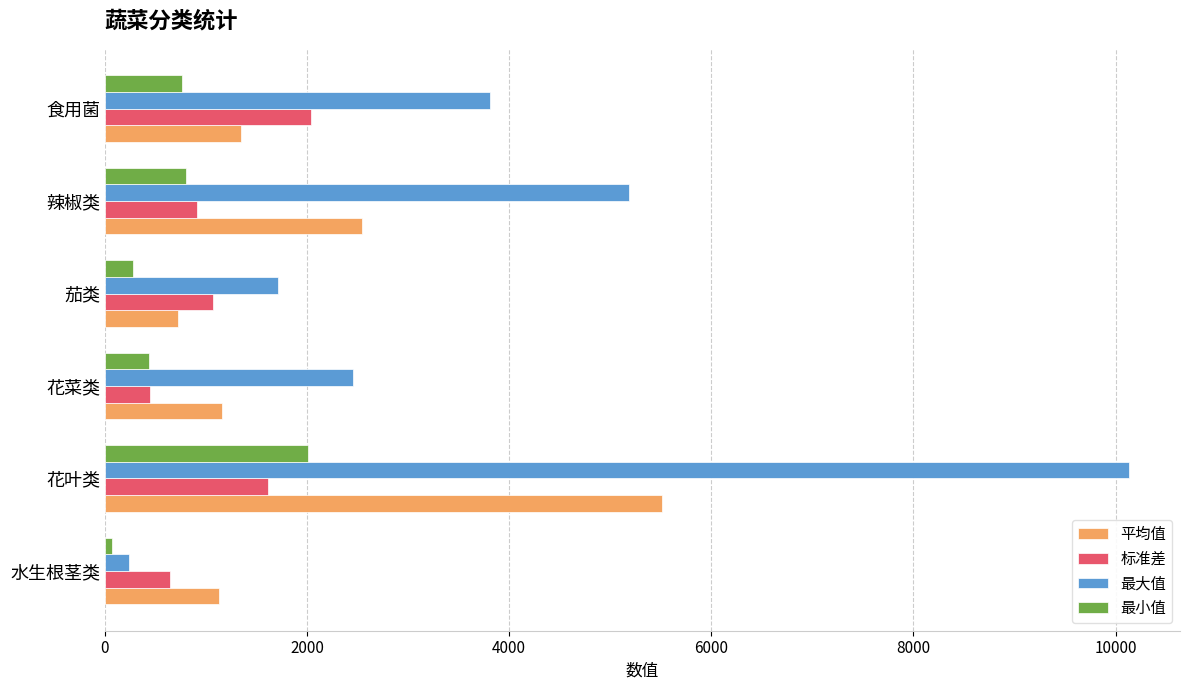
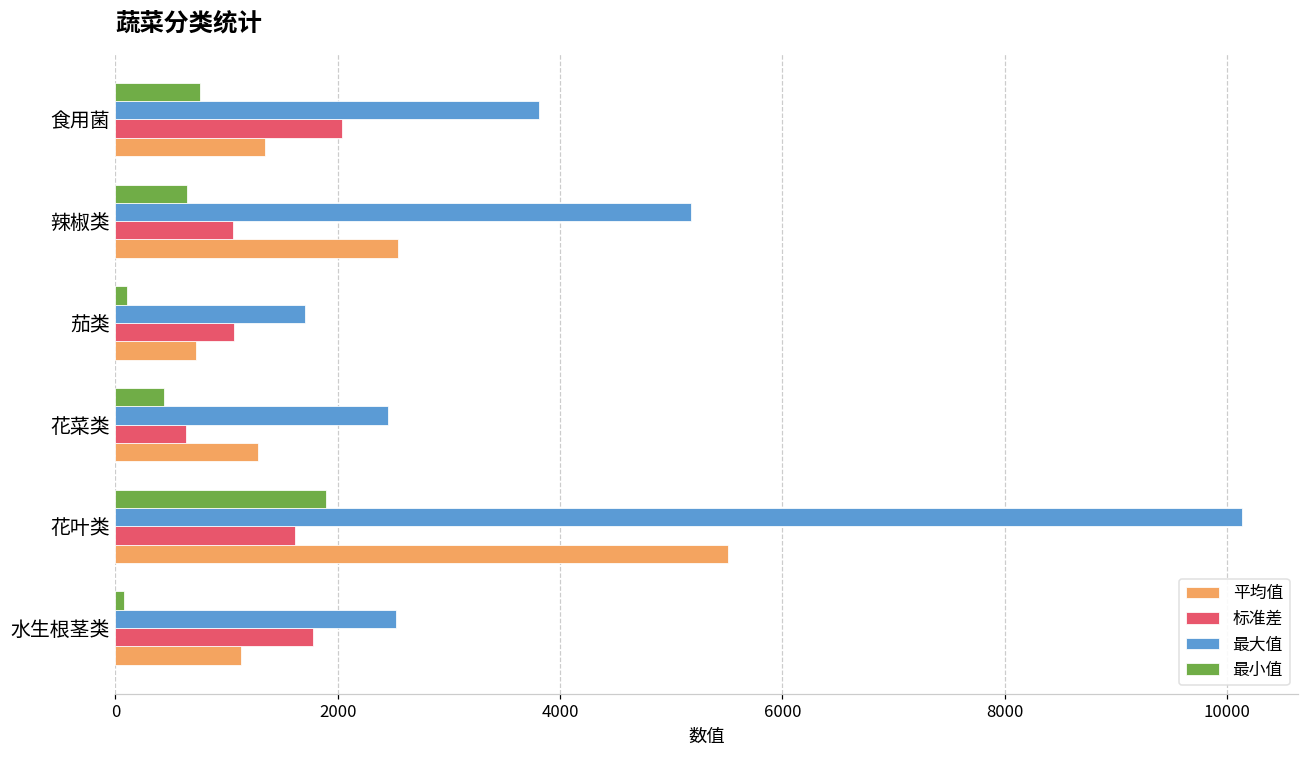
  {
    "平均值": {
      "食用菌": 1350,
      "辣椒类": 2540,
      "茄类": 730,
-     "花菜类": 1160,
+     "花菜类": 1280,
      "花叶类": 5510,
      "水生根茎类": 1130
    },
    "标准差": {
      "食用菌": 2040,
-     "辣椒类": 910,
+     "辣椒类": 1060,
      "茄类": 1070,
-     "花菜类": 450,
+     "花菜类": 630,
      "花叶类": 1620,
-     "水生根茎类": 650
+     "水生根茎类": 1780
    },
    "最大值": {
      "食用菌": 3810,
      "辣椒类": 5180,
      "茄类": 1710,
      "花菜类": 2450,
      "花叶类": 10130,
-     "水生根茎类": 240
+     "水生根茎类": 2520
    },
    "最小值": {
      "食用菌": 760,
-     "辣椒类": 800,
-     "茄类": 280,
+     "辣椒类": 650,
+     "茄类": 110,
      "花菜类": 440,
-     "花叶类": 2010,
+     "花叶类": 1890,
      "水生根茎类": 70
    }
  }
